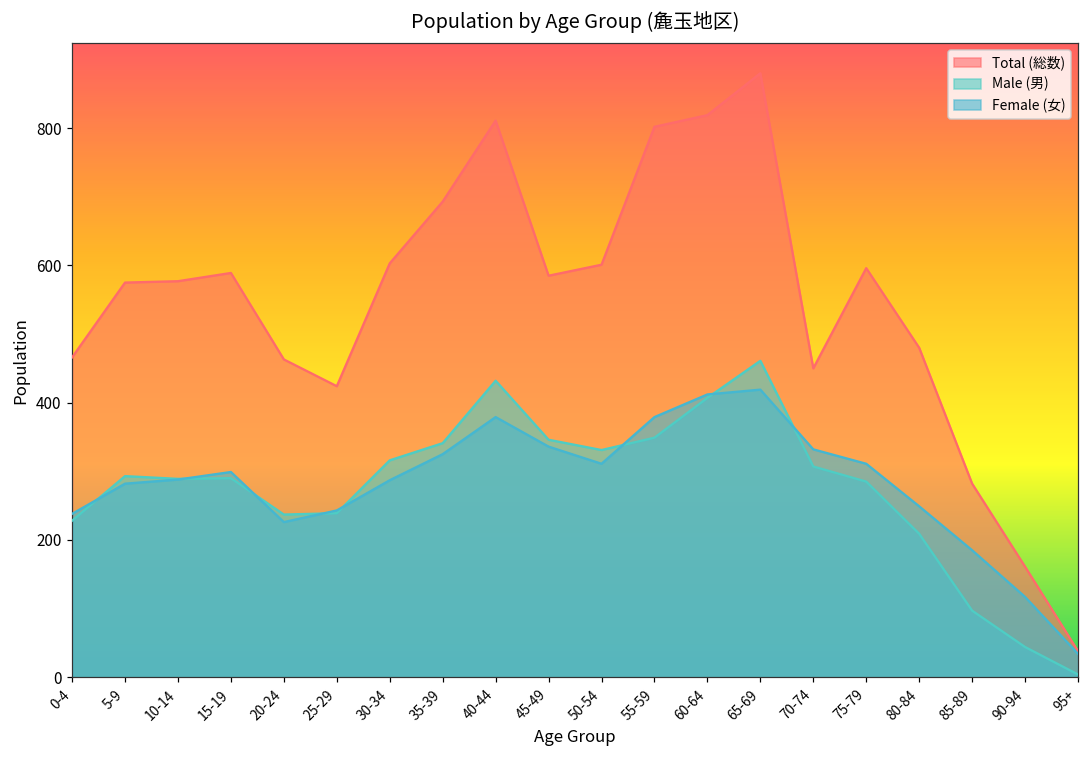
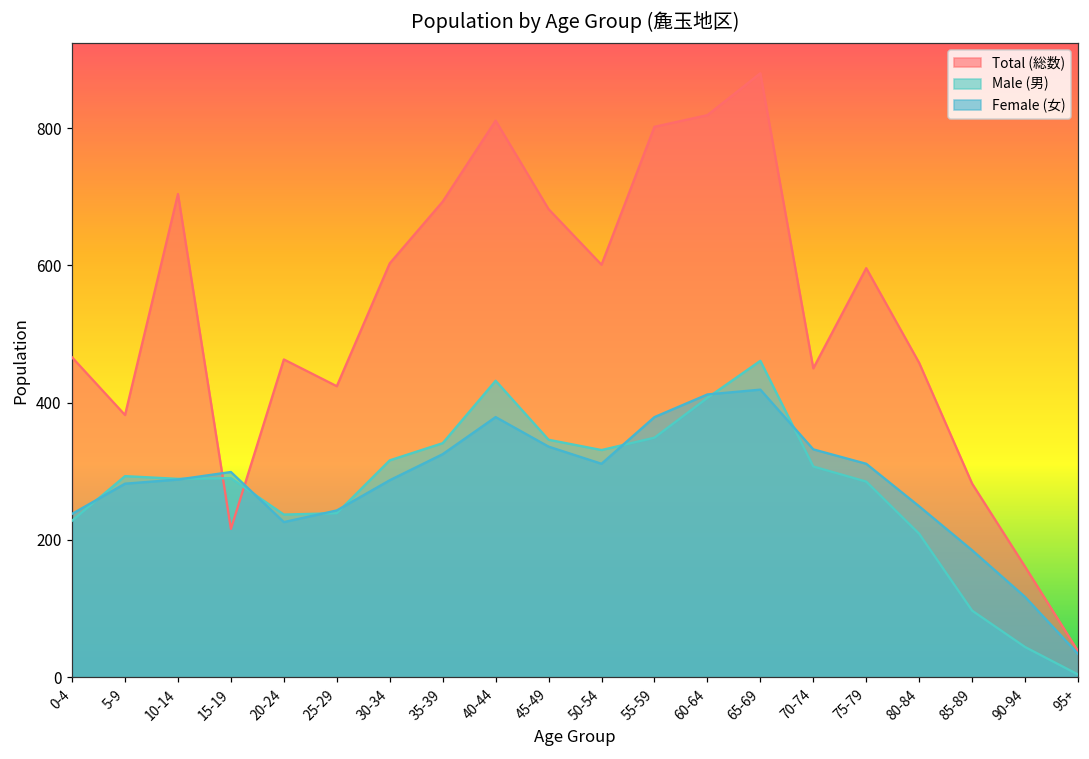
  {
    "Total (総数)": {
      "0-4": 470,
-     "5-9": 580,
-     "10-14": 580,
-     "15-19": 590,
+     "5-9": 380,
+     "10-14": 700,
+     "15-19": 220,
      "20-24": 460,
      "25-29": 420,
      "30-34": 600,
      "35-39": 690,
      "40-44": 810,
-     "45-49": 590,
+     "45-49": 680,
      "50-54": 600,
      "55-59": 800,
      "60-64": 820,
      "65-69": 880,
      "70-74": 450,
      "75-79": 600,
-     "80-84": 480,
+     "80-84": 460,
      "85-89": 280,
      "90-94": 160
    }
  }
